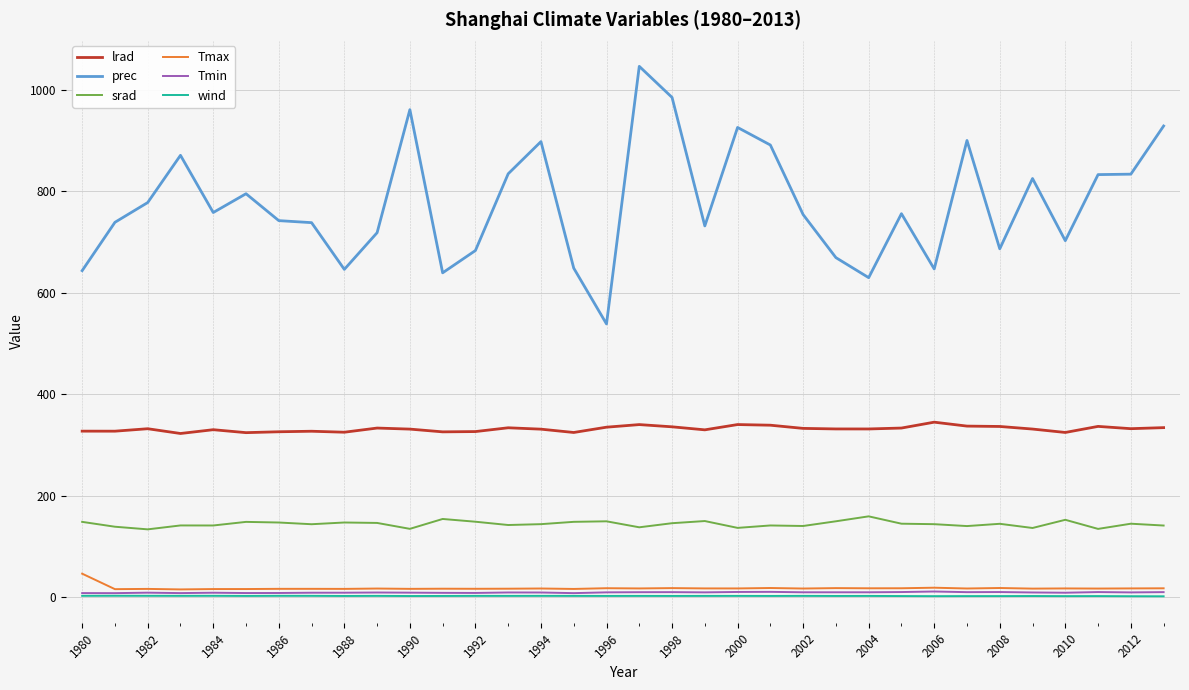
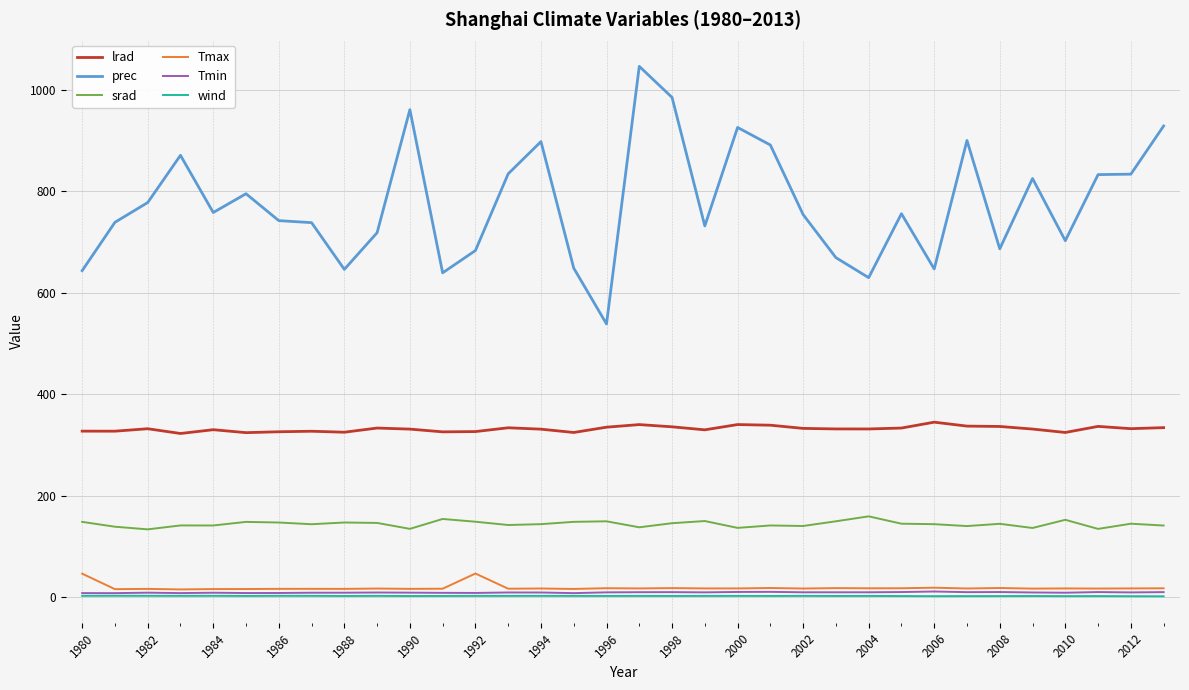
  {
    "lrad": {
      "1980": 330,
      "1982": 330,
      "1984": 330,
      "1986": 330,
      "1988": 330,
      "1990": 330,
      "1992": 330,
      "1994": 330,
      "1996": 340,
      "1998": 340,
      "2000": 340,
      "2002": 330,
      "2004": 330,
      "2006": 340,
      "2008": 340,
      "2010": 320,
      "2012": 330
    },
    "prec": {
      "1980": 640,
      "1982": 780,
      "1984": 760,
      "1986": 740,
      "1988": 650,
      "1990": 960,
      "1992": 680,
      "1994": 900,
      "1996": 540,
      "1998": 980,
      "2000": 930,
      "2002": 750,
      "2004": 630,
      "2006": 650,
      "2008": 690,
      "2010": 700,
      "2012": 830
    },
    "srad": {
      "1980": 150,
      "1982": 130,
      "1984": 140,
      "1986": 150,
      "1988": 150,
      "1990": 130,
      "1992": 150,
      "1994": 140,
      "1996": 150,
      "1998": 150,
      "2000": 140,
      "2002": 140,
      "2004": 160,
      "2006": 140,
      "2008": 140,
      "2010": 150,
      "2012": 150
    },
    "Tmax": {
      "1980": 50,
      "1982": 20,
      "1984": 20,
      "1986": 20,
      "1988": 20,
      "1990": 20,
-     "1992": 20,
+     "1992": 50,
      "1994": 20,
      "1996": 20,
      "1998": 20,
      "2000": 20,
      "2002": 20,
      "2004": 20,
      "2006": 20,
      "2008": 20,
      "2010": 20,
      "2012": 20
    },
    "Tmin": {
      "1980": 10,
      "1982": 10,
      "1984": 10,
      "1986": 10,
      "1988": 10,
      "1990": 10,
      "1992": 10,
      "1994": 10,
      "1996": 10,
      "1998": 10,
      "2000": 10,
      "2002": 10,
      "2004": 10,
      "2006": 10,
      "2008": 10,
      "2010": 10,
      "2012": 10
    },
    "wind": {
      "1980": 0,
      "1982": 0,
      "1984": 0,
      "1986": 0,
      "1988": 0,
      "1990": 0,
      "1992": 0,
      "1994": 0,
      "1996": 0,
      "1998": 0,
      "2000": 0,
      "2002": 0,
      "2004": 0,
      "2006": 0,
      "2008": 0,
      "2010": 0,
      "2012": 0
    }
  }
